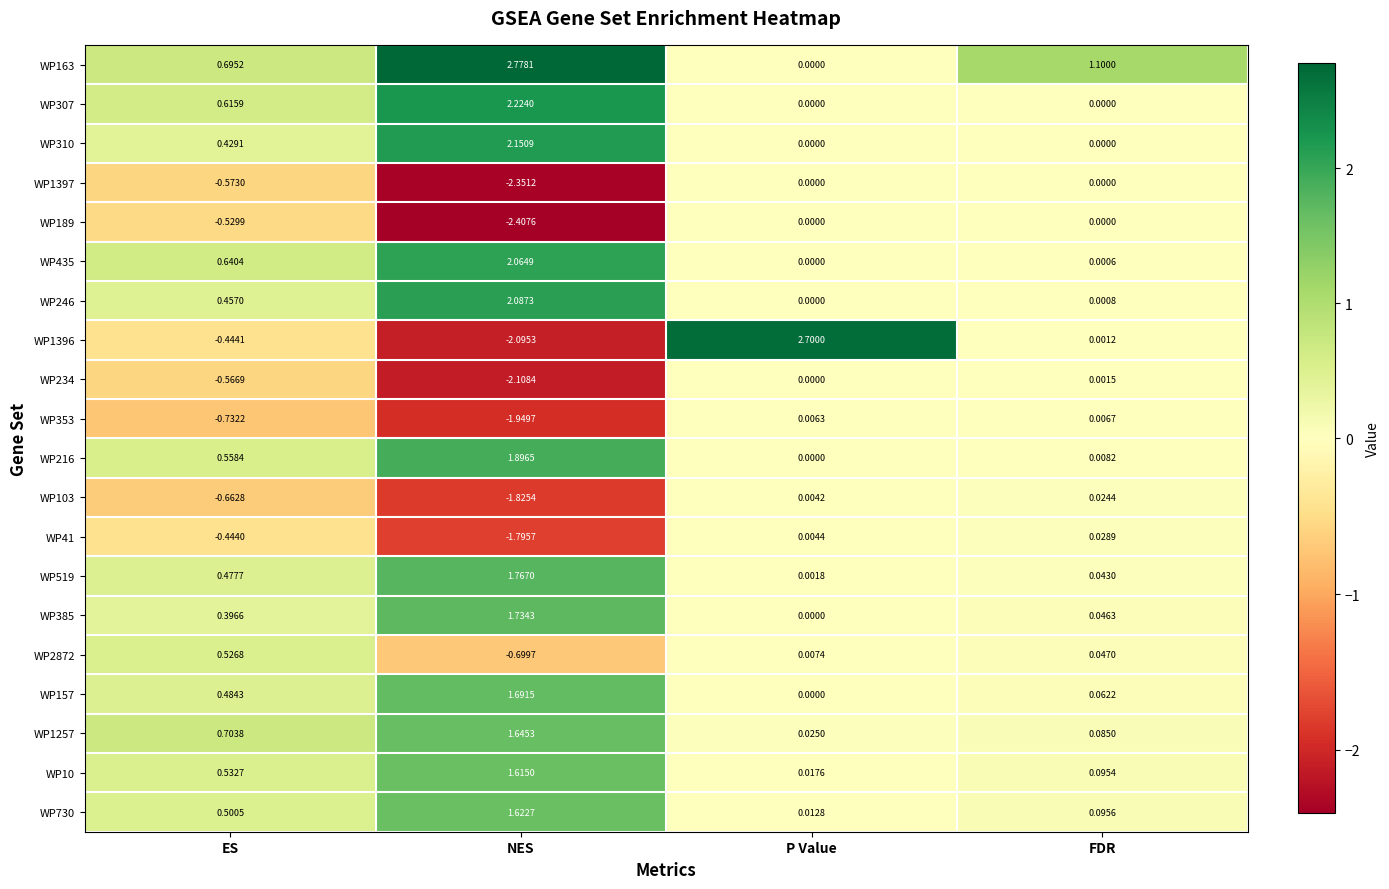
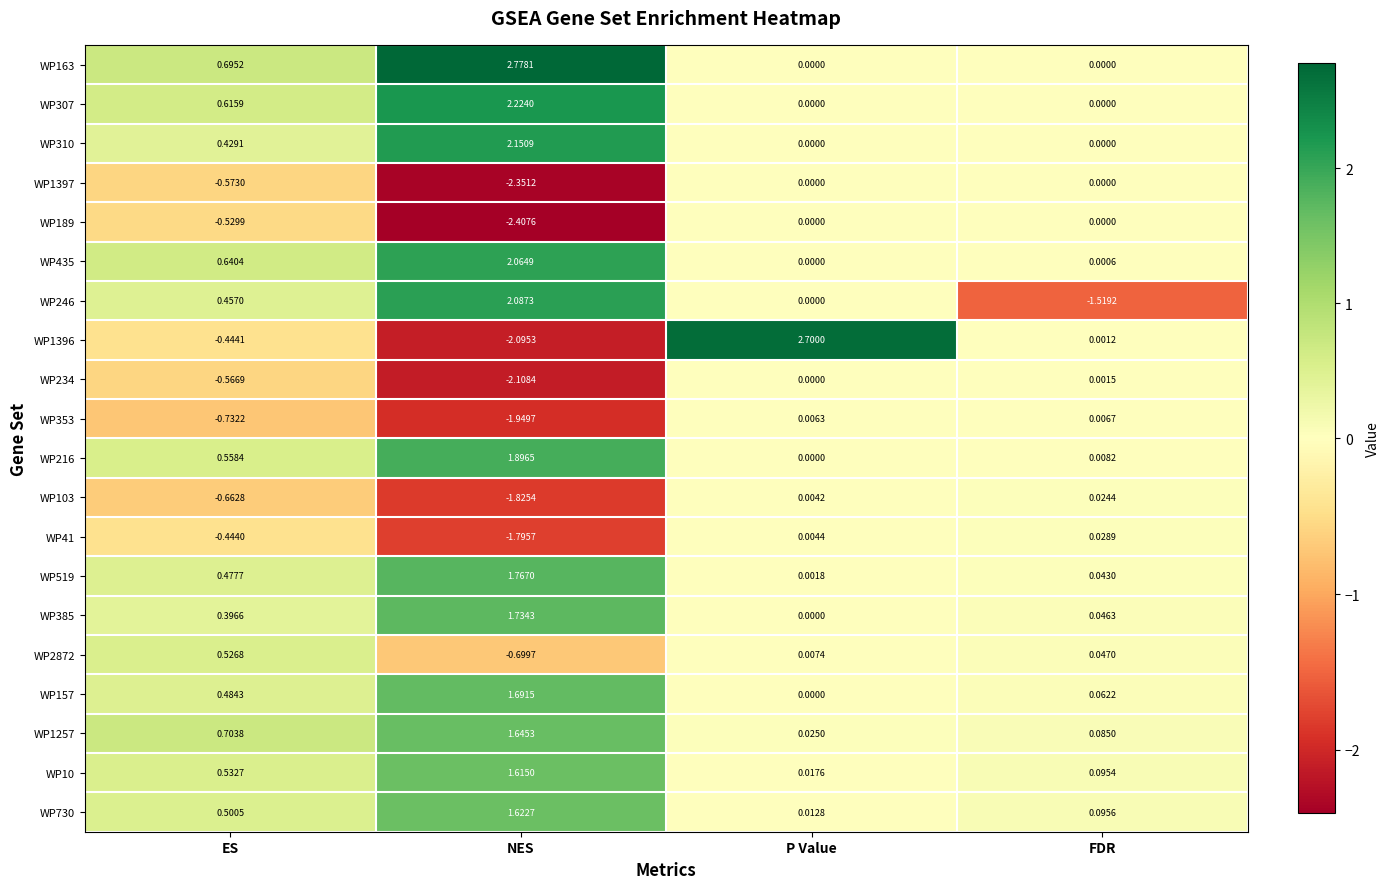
  {
    "WP163": {
      "ES": 0.6952,
      "NES": 2.7781,
      "P Value": 0.0000,
-     "FDR": 1.1000
+     "FDR": 0.0000
    },
    "WP307": {
      "ES": 0.6159,
      "NES": 2.2240,
      "P Value": 0.0000,
      "FDR": 0.0000
    },
    "WP310": {
      "ES": 0.4291,
      "NES": 2.1509,
      "P Value": 0.0000,
      "FDR": 0.0000
    },
    "WP1397": {
      "ES": -0.5730,
      "NES": -2.3512,
      "P Value": 0.0000,
      "FDR": 0.0000
    },
    "WP189": {
      "ES": -0.5299,
      "NES": -2.4076,
      "P Value": 0.0000,
      "FDR": 0.0000
    },
    "WP435": {
      "ES": 0.6404,
      "NES": 2.0649,
      "P Value": 0.0000,
      "FDR": 0.0006
    },
    "WP246": {
      "ES": 0.4570,
      "NES": 2.0873,
      "P Value": 0.0000,
-     "FDR": 0.0008
+     "FDR": -1.5192
    },
    "WP1396": {
      "ES": -0.4441,
      "NES": -2.0953,
      "P Value": 2.7000,
      "FDR": 0.0012
    },
    "WP234": {
      "ES": -0.5669,
      "NES": -2.1084,
      "P Value": 0.0000,
      "FDR": 0.0015
    },
    "WP353": {
      "ES": -0.7322,
      "NES": -1.9497,
      "P Value": 0.0063,
      "FDR": 0.0067
    },
    "WP216": {
      "ES": 0.5584,
      "NES": 1.8965,
      "P Value": 0.0000,
      "FDR": 0.0082
    },
    "WP103": {
      "ES": -0.6628,
      "NES": -1.8254,
      "P Value": 0.0042,
      "FDR": 0.0244
    },
    "WP41": {
      "ES": -0.4440,
      "NES": -1.7957,
      "P Value": 0.0044,
      "FDR": 0.0289
    },
    "WP519": {
      "ES": 0.4777,
      "NES": 1.7670,
      "P Value": 0.0018,
      "FDR": 0.0430
    },
    "WP385": {
      "ES": 0.3966,
      "NES": 1.7343,
      "P Value": 0.0000,
      "FDR": 0.0463
    },
    "WP2872": {
      "ES": 0.5268,
      "NES": -0.6997,
      "P Value": 0.0074,
      "FDR": 0.0470
    },
    "WP157": {
      "ES": 0.4843,
      "NES": 1.6915,
      "P Value": 0.0000,
      "FDR": 0.0622
    },
    "WP1257": {
      "ES": 0.7038,
      "NES": 1.6453,
      "P Value": 0.0250,
      "FDR": 0.0850
    },
    "WP10": {
      "ES": 0.5327,
      "NES": 1.6150,
      "P Value": 0.0176,
      "FDR": 0.0954
    },
    "WP730": {
      "ES": 0.5005,
      "NES": 1.6227,
      "P Value": 0.0128,
      "FDR": 0.0956
    }
  }
